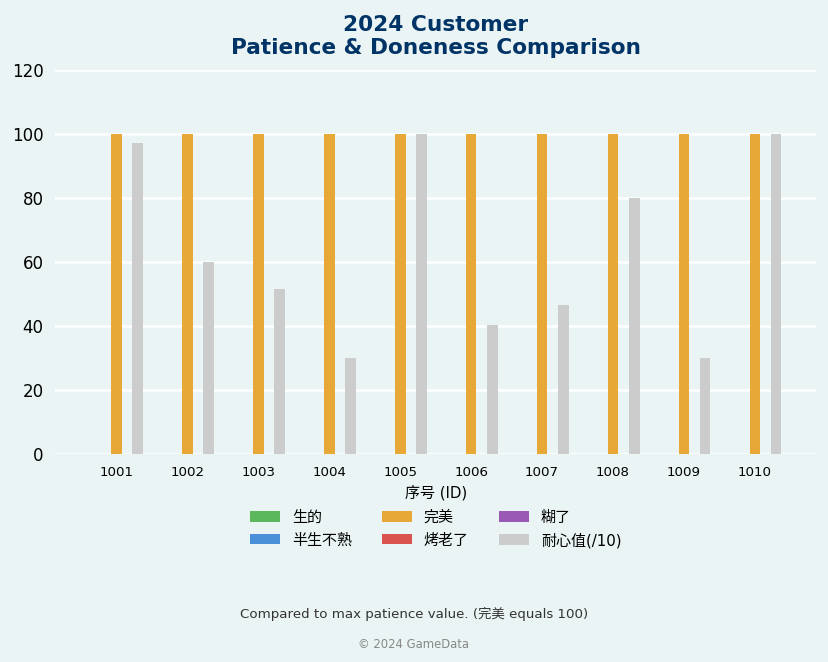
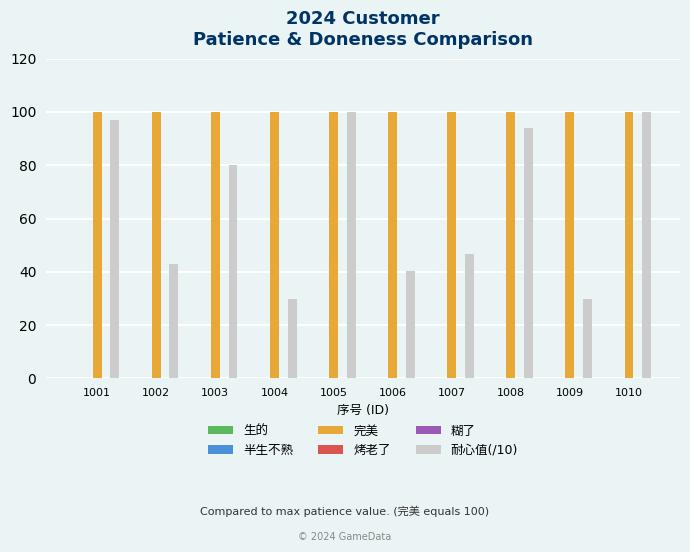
  {
    "生的": {
      "1001": 0,
      "1002": 0,
      "1003": 0,
      "1004": 0,
      "1005": 0,
      "1006": 0,
      "1007": 0,
      "1008": 0,
      "1009": 0,
      "1010": 0
    },
    "半生不熟": {
      "1001": 0,
      "1002": 0,
      "1003": 0,
      "1004": 0,
      "1005": 0,
      "1006": 0,
      "1007": 0,
      "1008": 0,
      "1009": 0,
      "1010": 0
    },
    "完美": {
      "1001": 100,
      "1002": 100,
      "1003": 100,
      "1004": 100,
      "1005": 100,
      "1006": 100,
      "1007": 100,
      "1008": 100,
      "1009": 100,
      "1010": 100
    },
    "烤老了": {
      "1001": 0,
      "1002": 0,
      "1003": 0,
      "1004": 0,
      "1005": 0,
      "1006": 0,
      "1007": 0,
      "1008": 0,
      "1009": 0,
      "1010": 0
    },
    "糊了": {
      "1001": 0,
      "1002": 0,
      "1003": 0,
      "1004": 0,
      "1005": 0,
      "1006": 0,
      "1007": 0,
      "1008": 0,
      "1009": 0,
      "1010": 0
    },
    "耐心值(/10)": {
      "1001": 97,
-     "1002": 60,
-     "1003": 51,
+     "1002": 43,
+     "1003": 80,
      "1004": 30,
      "1005": 100,
      "1006": 40,
      "1007": 47,
-     "1008": 80,
+     "1008": 94,
      "1009": 30,
      "1010": 100
    }
  }
